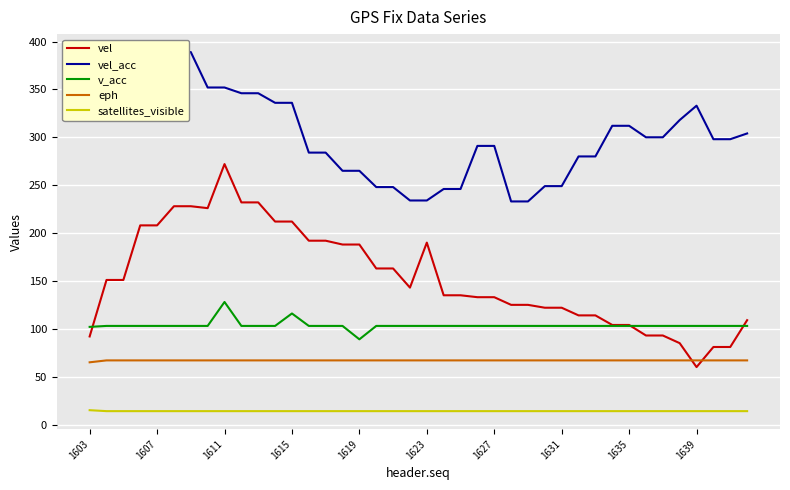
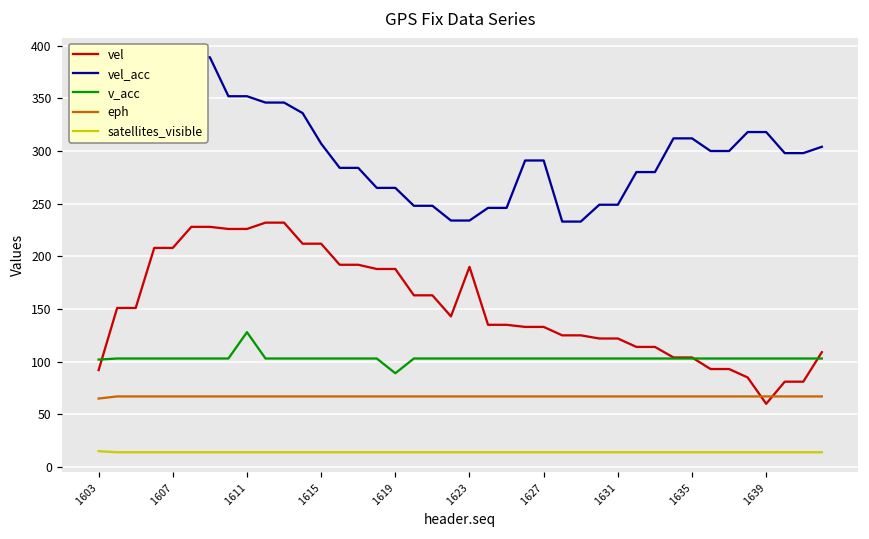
  {
    "vel": {
      "1603": 90,
      "1607": 210,
-     "1611": 270,
+     "1611": 230,
      "1615": 210,
      "1619": 190,
      "1623": 190,
      "1627": 130,
      "1631": 120,
      "1639": 60
    },
    "vel_acc": {
      "1611": 350,
-     "1615": 340,
+     "1615": 310,
      "1619": 270,
      "1623": 230,
      "1627": 290,
      "1631": 250,
      "1635": 310,
-     "1639": 330
+     "1639": 320
    },
    "v_acc": {
      "1603": 100,
      "1607": 100,
      "1611": 130,
-     "1615": 120,
+     "1615": 100,
      "1619": 90,
      "1623": 100,
      "1627": 100,
      "1631": 100,
      "1639": 100
    },
    "eph": {
      "1603": 70,
      "1607": 70,
      "1611": 70,
      "1615": 70,
      "1619": 70,
      "1623": 70,
      "1627": 70,
      "1631": 70,
      "1635": 70,
      "1639": 70
    },
    "satellites_visible": {
      "1603": 20,
      "1607": 10,
      "1611": 10,
      "1615": 10,
      "1619": 10,
      "1623": 10,
      "1627": 10,
      "1631": 10,
      "1635": 10,
      "1639": 10
    }
  }
